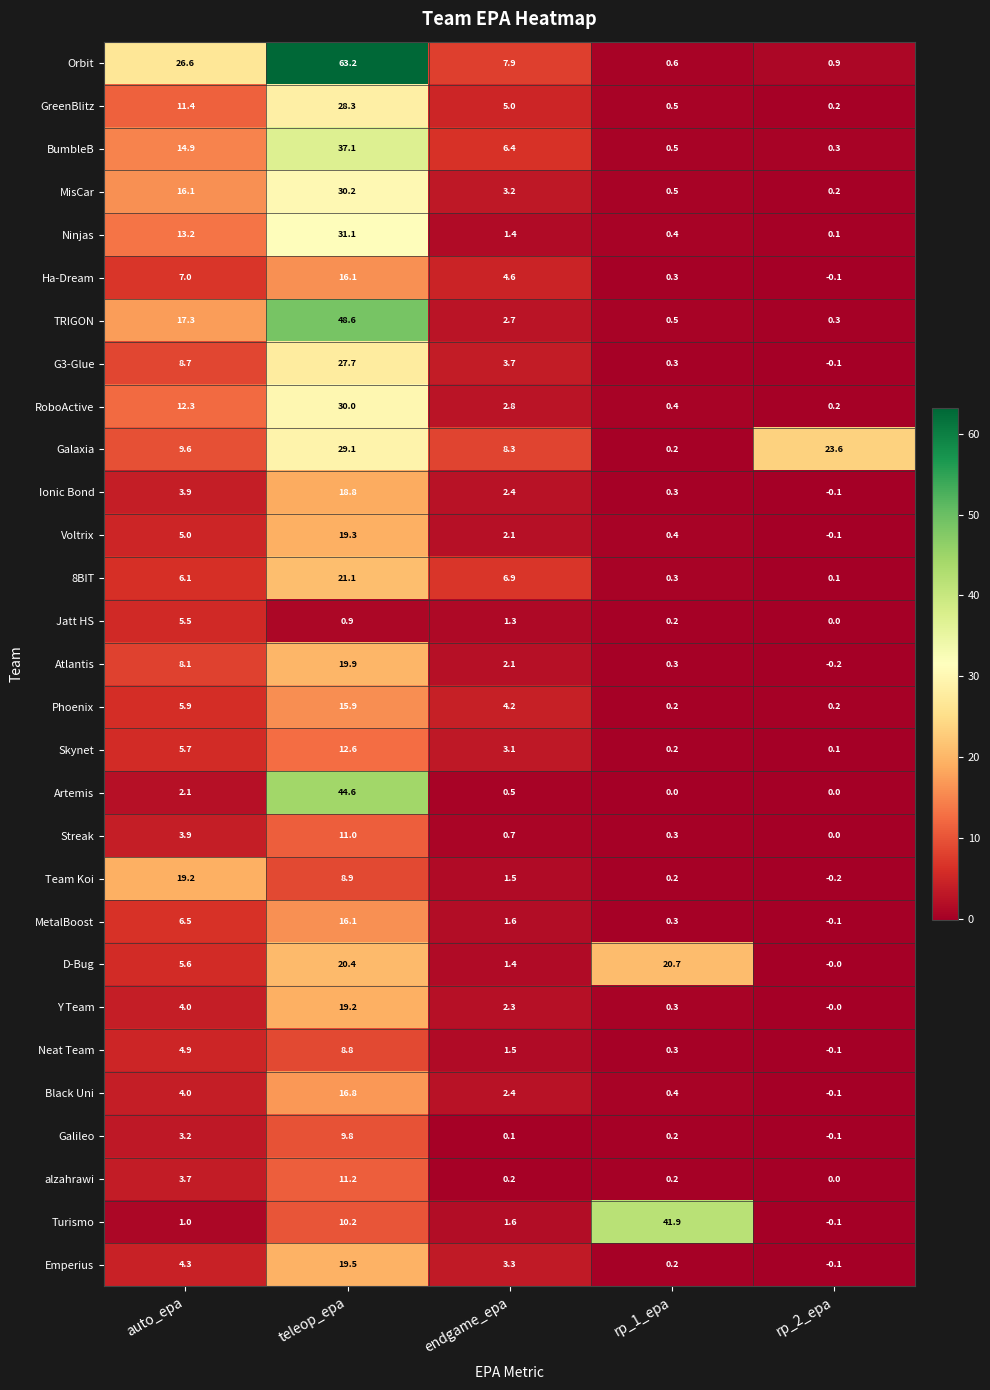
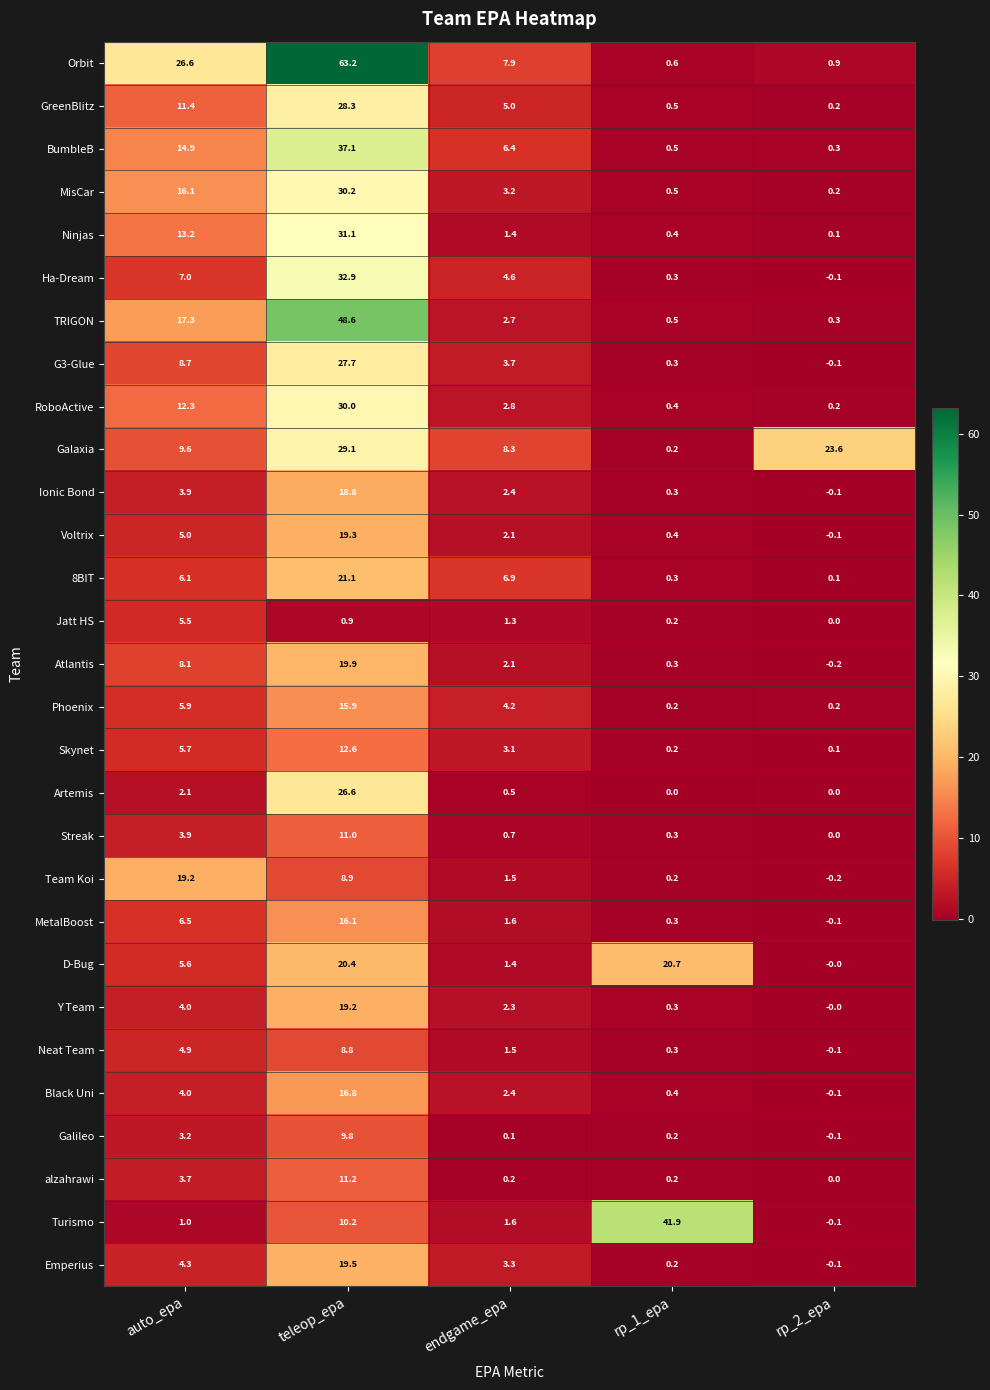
  {
    "Orbit": {
      "auto_epa": 26.6,
      "teleop_epa": 63.2,
      "endgame_epa": 7.9,
      "rp_1_epa": 0.6,
      "rp_2_epa": 0.9
    },
    "GreenBlitz": {
      "auto_epa": 11.4,
      "teleop_epa": 28.3,
      "endgame_epa": 5.0,
      "rp_1_epa": 0.5,
      "rp_2_epa": 0.2
    },
    "BumbleB": {
      "auto_epa": 14.9,
      "teleop_epa": 37.1,
      "endgame_epa": 6.4,
      "rp_1_epa": 0.5,
      "rp_2_epa": 0.3
    },
    "MisCar": {
      "auto_epa": 16.1,
      "teleop_epa": 30.2,
      "endgame_epa": 3.2,
      "rp_1_epa": 0.5,
      "rp_2_epa": 0.2
    },
    "Ninjas": {
      "auto_epa": 13.2,
      "teleop_epa": 31.1,
      "endgame_epa": 1.4,
      "rp_1_epa": 0.4,
      "rp_2_epa": 0.1
    },
    "Ha-Dream": {
      "auto_epa": 7.0,
-     "teleop_epa": 16.1,
+     "teleop_epa": 32.9,
      "endgame_epa": 4.6,
      "rp_1_epa": 0.3,
      "rp_2_epa": -0.1
    },
    "TRIGON": {
      "auto_epa": 17.3,
      "teleop_epa": 48.6,
      "endgame_epa": 2.7,
      "rp_1_epa": 0.5,
      "rp_2_epa": 0.3
    },
    "G3-Glue": {
      "auto_epa": 8.7,
      "teleop_epa": 27.7,
      "endgame_epa": 3.7,
      "rp_1_epa": 0.3,
      "rp_2_epa": -0.1
    },
    "RoboActive": {
      "auto_epa": 12.3,
      "teleop_epa": 30.0,
      "endgame_epa": 2.8,
      "rp_1_epa": 0.4,
      "rp_2_epa": 0.2
    },
    "Galaxia": {
      "auto_epa": 9.6,
      "teleop_epa": 29.1,
      "endgame_epa": 8.3,
      "rp_1_epa": 0.2,
      "rp_2_epa": 23.6
    },
    "Ionic Bond": {
      "auto_epa": 3.9,
      "teleop_epa": 18.8,
      "endgame_epa": 2.4,
      "rp_1_epa": 0.3,
      "rp_2_epa": -0.1
    },
    "Voltrix": {
      "auto_epa": 5.0,
      "teleop_epa": 19.3,
      "endgame_epa": 2.1,
      "rp_1_epa": 0.4,
      "rp_2_epa": -0.1
    },
    "8BIT": {
      "auto_epa": 6.1,
      "teleop_epa": 21.1,
      "endgame_epa": 6.9,
      "rp_1_epa": 0.3,
      "rp_2_epa": 0.1
    },
    "Jatt HS": {
      "auto_epa": 5.5,
      "teleop_epa": 0.9,
      "endgame_epa": 1.3,
      "rp_1_epa": 0.2,
      "rp_2_epa": 0.0
    },
    "Atlantis": {
      "auto_epa": 8.1,
      "teleop_epa": 19.9,
      "endgame_epa": 2.1,
      "rp_1_epa": 0.3,
      "rp_2_epa": -0.2
    },
    "Phoenix": {
      "auto_epa": 5.9,
      "teleop_epa": 15.9,
      "endgame_epa": 4.2,
      "rp_1_epa": 0.2,
      "rp_2_epa": 0.2
    },
    "Skynet": {
      "auto_epa": 5.7,
      "teleop_epa": 12.6,
      "endgame_epa": 3.1,
      "rp_1_epa": 0.2,
      "rp_2_epa": 0.1
    },
    "Artemis": {
      "auto_epa": 2.1,
-     "teleop_epa": 44.6,
+     "teleop_epa": 26.6,
      "endgame_epa": 0.5,
      "rp_1_epa": 0.0,
      "rp_2_epa": 0.0
    },
    "Streak": {
      "auto_epa": 3.9,
      "teleop_epa": 11.0,
      "endgame_epa": 0.7,
      "rp_1_epa": 0.3,
      "rp_2_epa": 0.0
    },
    "Team Koi": {
      "auto_epa": 19.2,
      "teleop_epa": 8.9,
      "endgame_epa": 1.5,
      "rp_1_epa": 0.2,
      "rp_2_epa": -0.2
    },
    "MetalBoost": {
      "auto_epa": 6.5,
      "teleop_epa": 16.1,
      "endgame_epa": 1.6,
      "rp_1_epa": 0.3,
      "rp_2_epa": -0.1
    },
    "D-Bug": {
      "auto_epa": 5.6,
      "teleop_epa": 20.4,
      "endgame_epa": 1.4,
      "rp_1_epa": 20.7,
      "rp_2_epa": -0.0
    },
    "Y Team": {
      "auto_epa": 4.0,
      "teleop_epa": 19.2,
      "endgame_epa": 2.3,
      "rp_1_epa": 0.3,
      "rp_2_epa": -0.0
    },
    "Neat Team": {
      "auto_epa": 4.9,
      "teleop_epa": 8.8,
      "endgame_epa": 1.5,
      "rp_1_epa": 0.3,
      "rp_2_epa": -0.1
    },
    "Black Uni": {
      "auto_epa": 4.0,
      "teleop_epa": 16.8,
      "endgame_epa": 2.4,
      "rp_1_epa": 0.4,
      "rp_2_epa": -0.1
    },
    "Galileo": {
      "auto_epa": 3.2,
      "teleop_epa": 9.8,
      "endgame_epa": 0.1,
      "rp_1_epa": 0.2,
      "rp_2_epa": -0.1
    },
    "alzahrawi": {
      "auto_epa": 3.7,
      "teleop_epa": 11.2,
      "endgame_epa": 0.2,
      "rp_1_epa": 0.2,
      "rp_2_epa": 0.0
    },
    "Turismo": {
      "auto_epa": 1.0,
      "teleop_epa": 10.2,
      "endgame_epa": 1.6,
      "rp_1_epa": 41.9,
      "rp_2_epa": -0.1
    },
    "Emperius": {
      "auto_epa": 4.3,
      "teleop_epa": 19.5,
      "endgame_epa": 3.3,
      "rp_1_epa": 0.2,
      "rp_2_epa": -0.1
    }
  }
